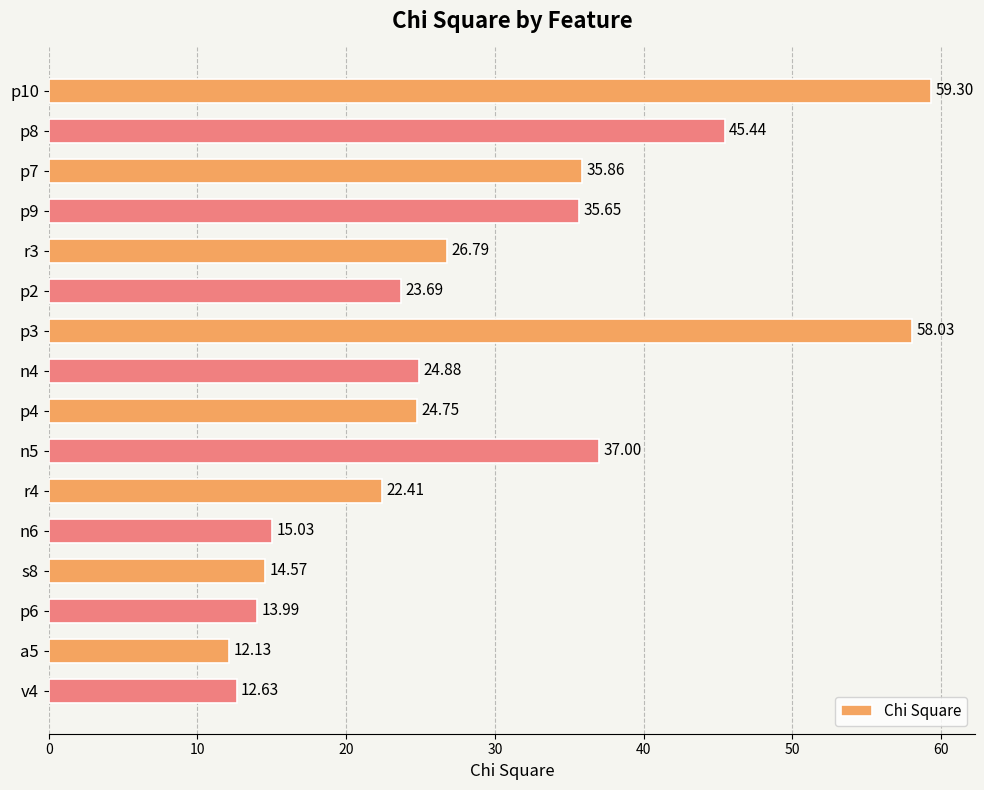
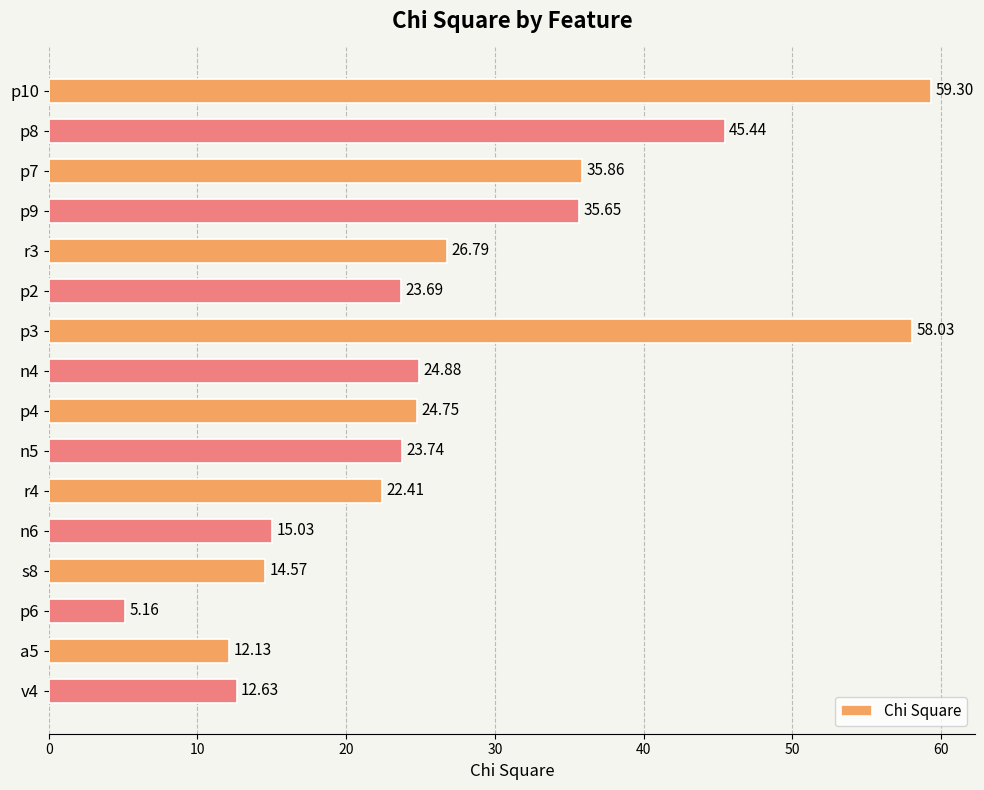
  {
    "p10": 59.30,
    "p8": 45.44,
    "p7": 35.86,
    "p9": 35.65,
    "r3": 26.79,
    "p2": 23.69,
    "p3": 58.03,
    "n4": 24.88,
    "p4": 24.75,
-   "n5": 37.00,
+   "n5": 23.74,
    "r4": 22.41,
    "n6": 15.03,
    "s8": 14.57,
-   "p6": 13.99,
+   "p6": 5.16,
    "a5": 12.13,
    "v4": 12.63
  }
